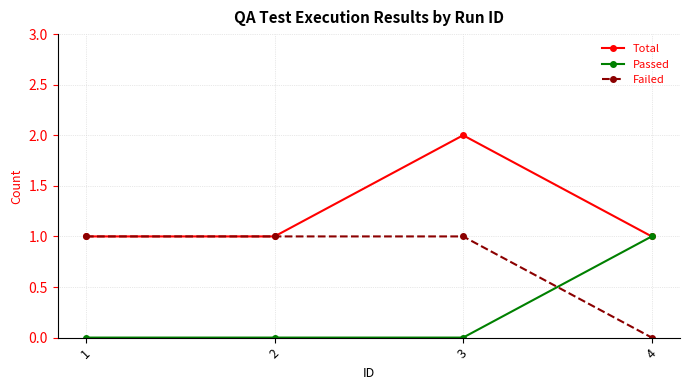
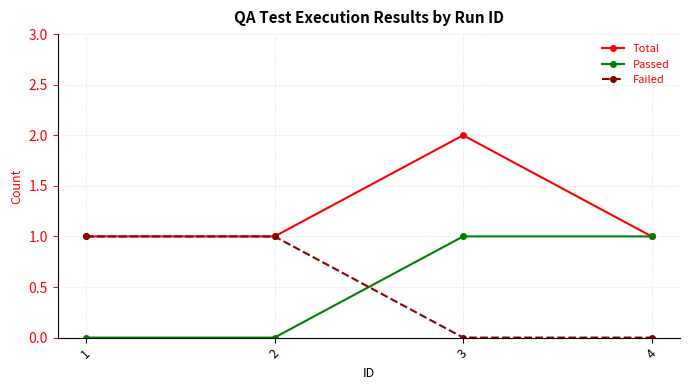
  {
    "Total": {
      "3": 2
    },
    "Passed": {
      "1": 0,
      "2": 0,
-     "3": 0
+     "3": 1
    },
    "Failed": {
-     "3": 1,
+     "3": 0,
      "4": 0
    }
  }
